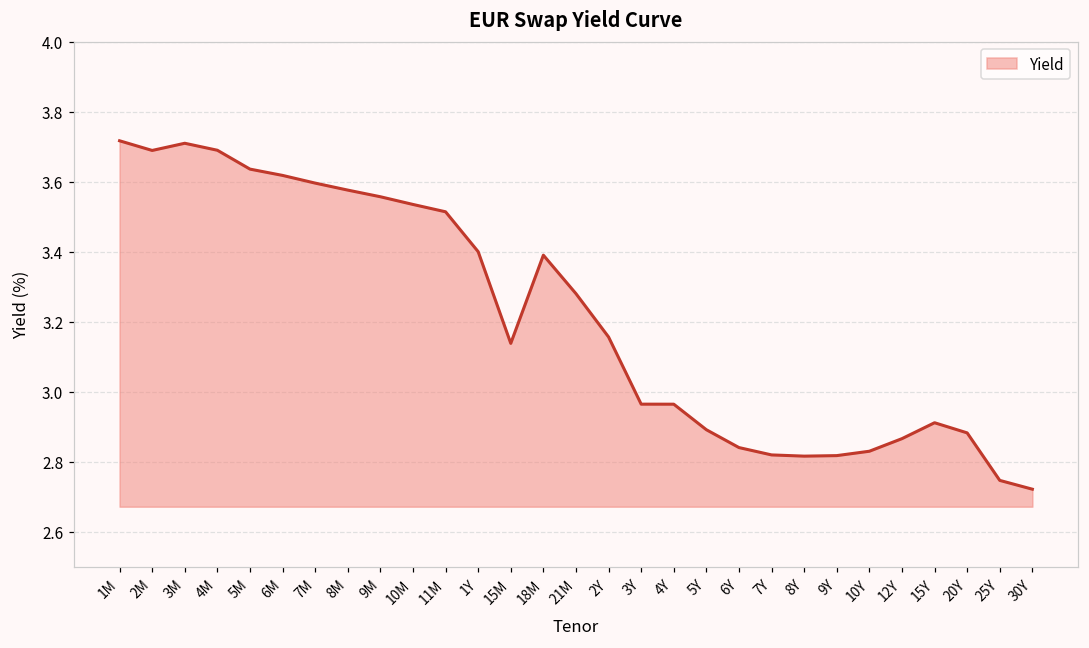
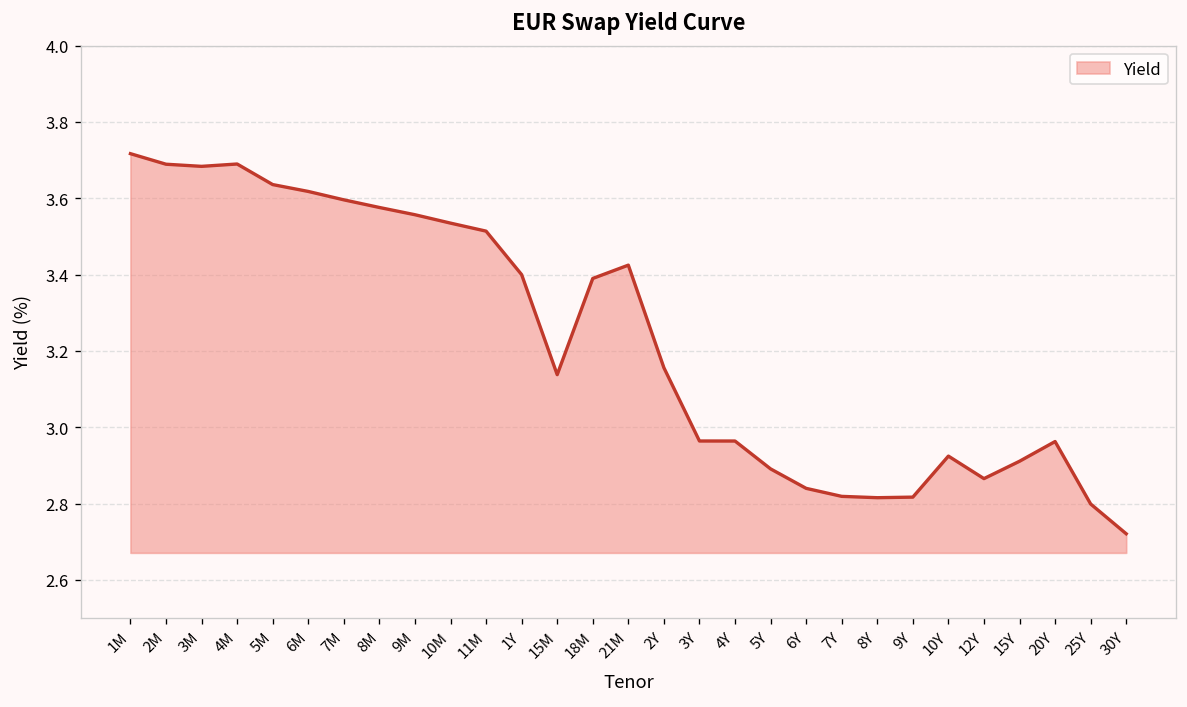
  {
    "1M": 3.72,
    "2M": 3.69,
-   "3M": 3.71,
+   "3M": 3.68,
    "4M": 3.69,
    "5M": 3.64,
    "6M": 3.62,
    "7M": 3.60,
    "8M": 3.58,
    "9M": 3.56,
    "10M": 3.54,
    "11M": 3.51,
    "1Y": 3.40,
    "15M": 3.14,
    "18M": 3.39,
-   "21M": 3.28,
+   "21M": 3.42,
    "2Y": 3.16,
    "3Y": 2.96,
    "4Y": 2.96,
    "5Y": 2.89,
    "6Y": 2.84,
    "7Y": 2.82,
    "8Y": 2.82,
    "9Y": 2.82,
-   "10Y": 2.83,
+   "10Y": 2.92,
    "12Y": 2.87,
    "15Y": 2.91,
-   "20Y": 2.88,
-   "25Y": 2.75,
+   "20Y": 2.96,
+   "25Y": 2.80,
    "30Y": 2.72
  }
